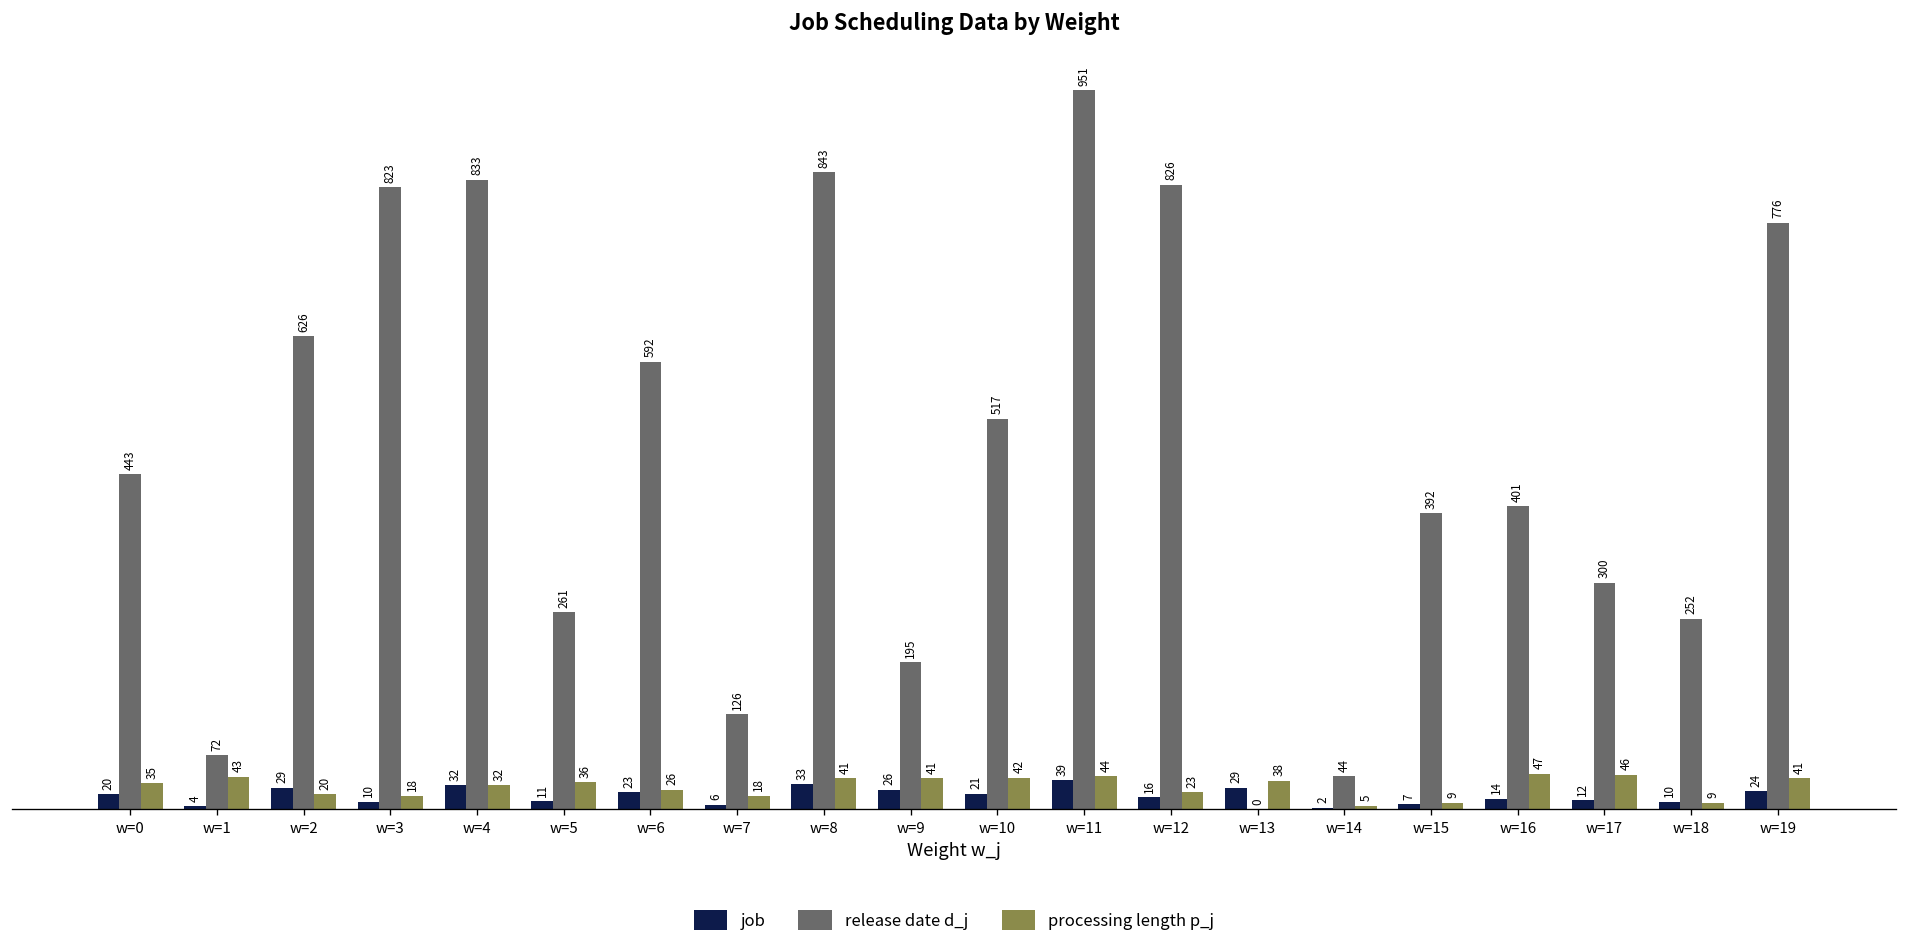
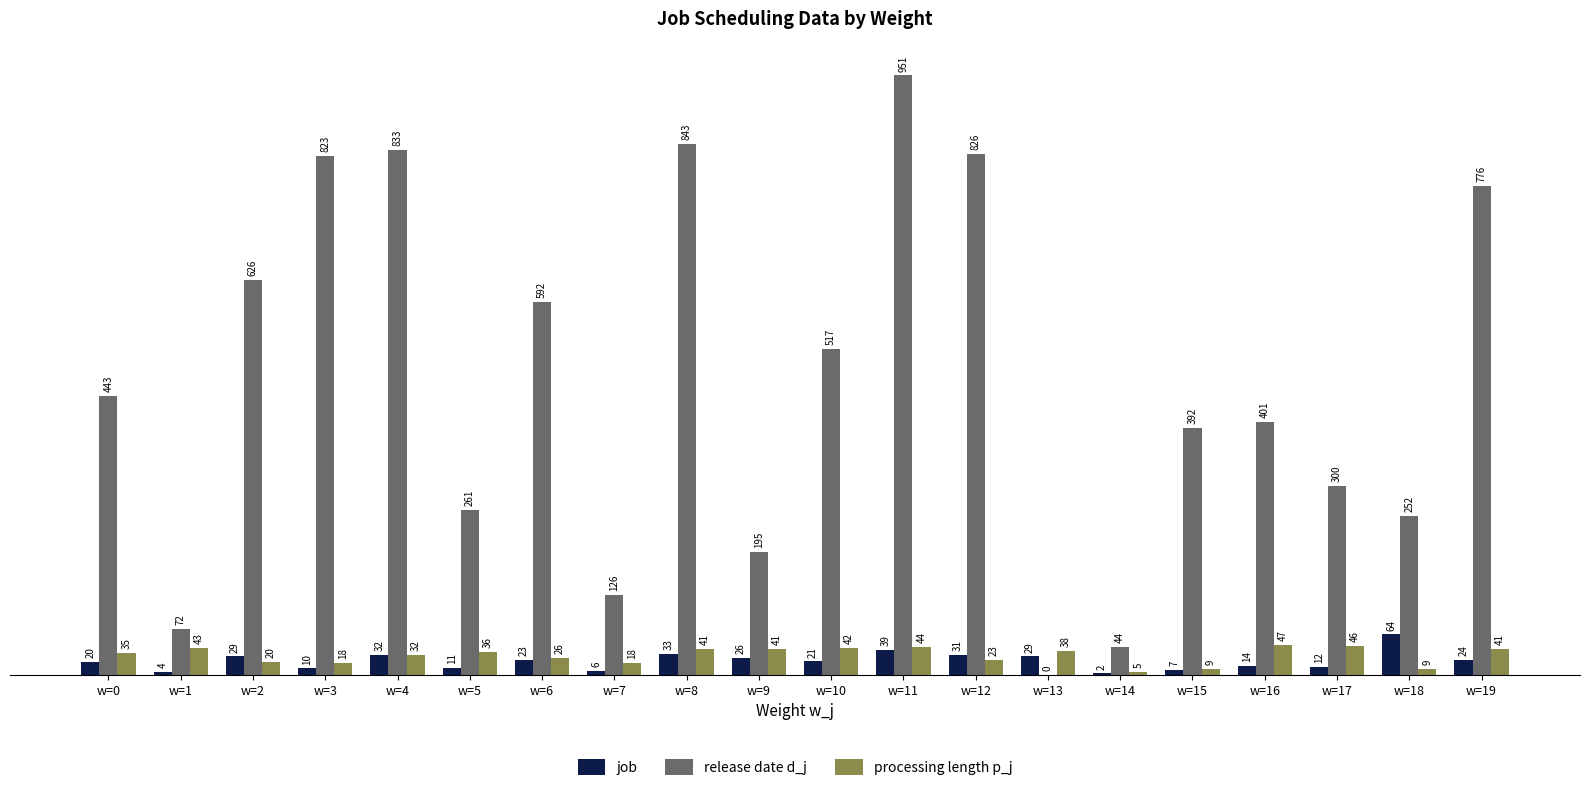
  {
    "job": {
      "w=0": 20,
      "w=1": 4,
      "w=2": 29,
      "w=3": 10,
      "w=4": 32,
      "w=5": 11,
      "w=6": 23,
      "w=7": 6,
      "w=8": 33,
      "w=9": 26,
      "w=10": 21,
      "w=11": 39,
-     "w=12": 16,
+     "w=12": 31,
      "w=13": 29,
      "w=14": 2,
      "w=15": 7,
      "w=16": 14,
      "w=17": 12,
-     "w=18": 10,
+     "w=18": 64,
      "w=19": 24
    }
  }
